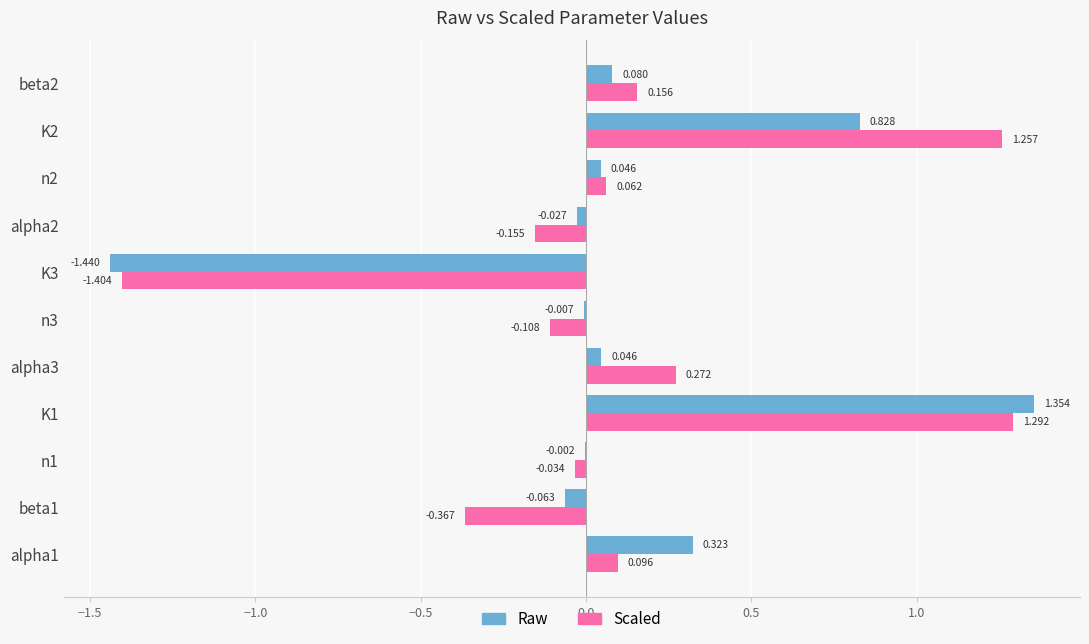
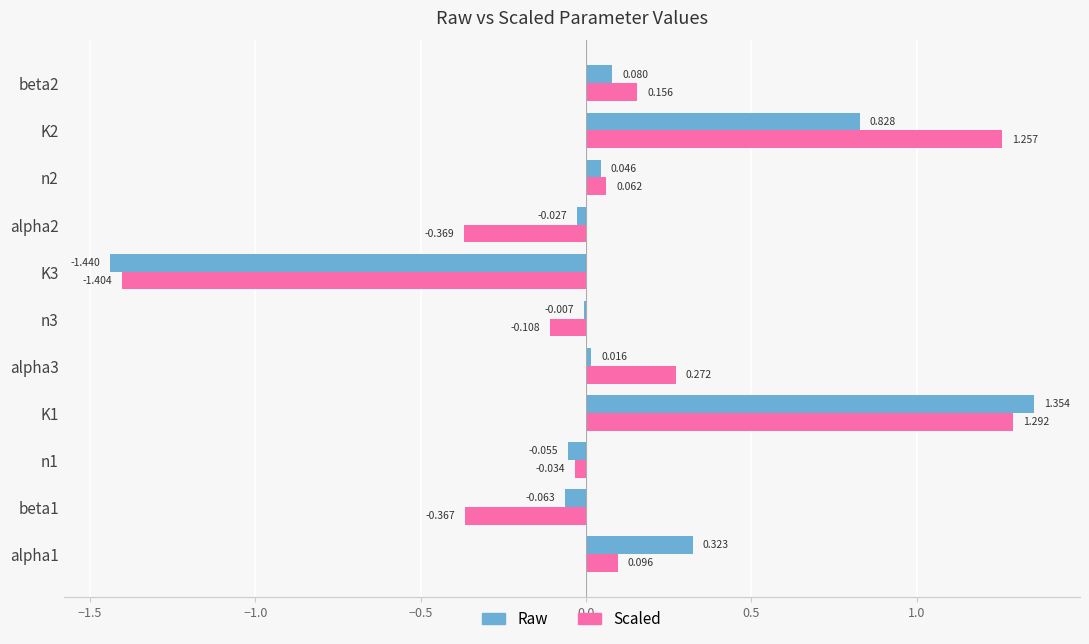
  {
    "Raw": {
      "beta2": 0.080,
      "K2": 0.828,
      "n2": 0.046,
      "alpha2": -0.027,
      "K3": -1.440,
      "n3": -0.007,
-     "alpha3": 0.046,
+     "alpha3": 0.016,
      "K1": 1.354,
-     "n1": -0.002,
+     "n1": -0.055,
      "beta1": -0.063,
      "alpha1": 0.323
    },
    "Scaled": {
      "beta2": 0.156,
      "K2": 1.257,
      "n2": 0.062,
-     "alpha2": -0.155,
+     "alpha2": -0.369,
      "K3": -1.404,
      "n3": -0.108,
      "alpha3": 0.272,
      "K1": 1.292,
      "n1": -0.034,
      "beta1": -0.367,
      "alpha1": 0.096
    }
  }
